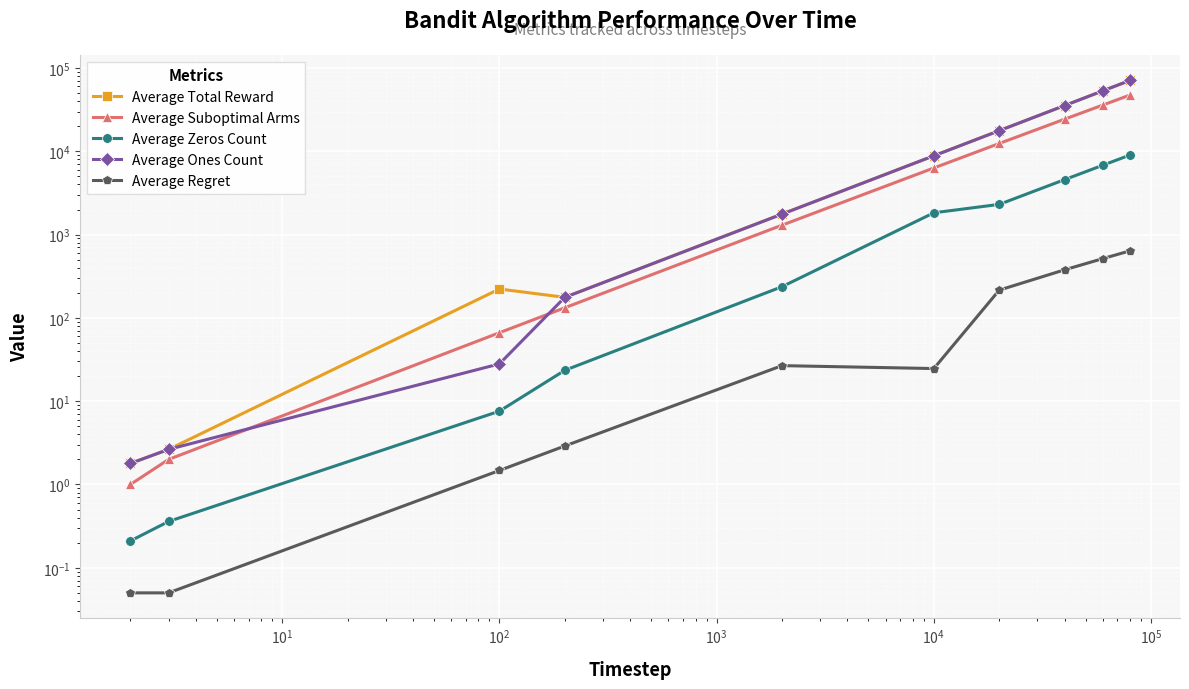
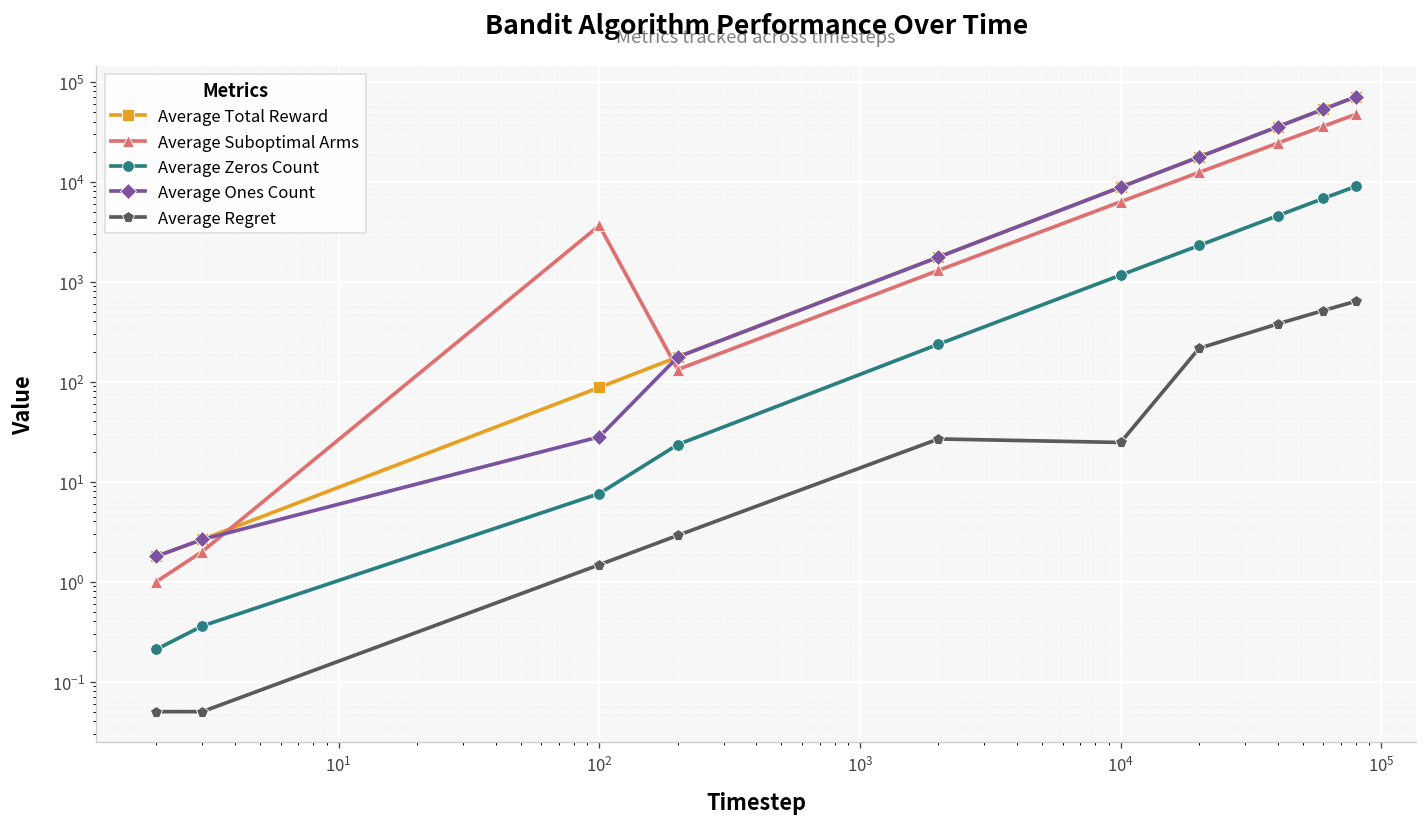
  {
    "Average Total Reward": {
-     "10^2": 220
+     "10^2": 90
    },
    "Average Suboptimal Arms": {
-     "10^2": 70,
+     "10^2": 4000,
      "10^4": 6000
    },
    "Average Zeros Count": {
      "10^2": 8,
-     "10^4": 1800
+     "10^4": 1200
    },
    "Average Ones Count": {
      "10^2": 28
    },
    "Average Regret": {
      "10^2": 1.5,
      "10^4": 25
    }
  }
